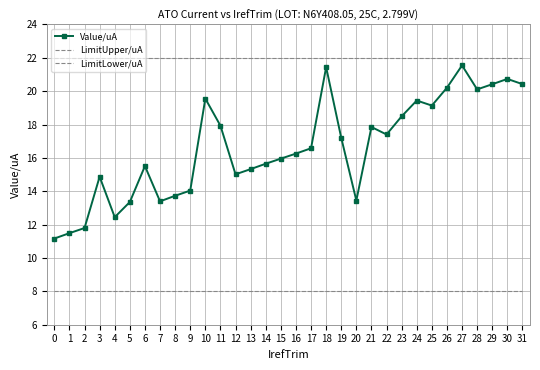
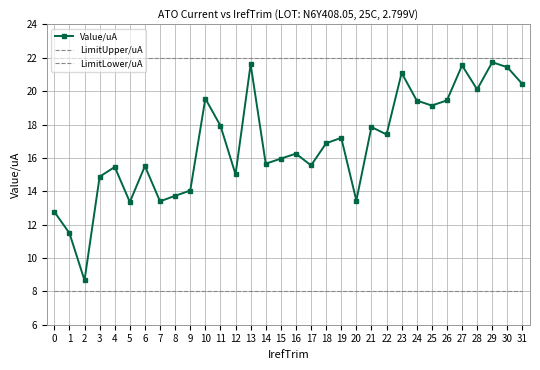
  {
    "Value/uA": {
-     "0": 11.2,
+     "0": 12.8,
      "1": 11.5,
-     "2": 11.8,
+     "2": 8.7,
      "3": 14.9,
-     "4": 12.4,
+     "4": 15.5,
      "5": 13.4,
      "6": 15.5,
      "7": 13.4,
      "8": 13.7,
      "9": 14.0,
      "10": 19.6,
      "11": 17.9,
      "12": 15.0,
-     "13": 15.3,
+     "13": 21.6,
      "14": 15.7,
      "15": 16.0,
      "16": 16.3,
-     "17": 16.6,
-     "18": 21.4,
+     "17": 15.5,
+     "18": 16.9,
      "19": 17.2,
      "20": 13.4,
      "21": 17.9,
      "22": 17.4,
-     "23": 18.5,
+     "23": 21.1,
      "24": 19.4,
      "25": 19.1,
-     "26": 20.2,
+     "26": 19.4,
      "27": 21.5,
      "28": 20.1,
-     "29": 20.4,
-     "30": 20.7,
+     "29": 21.7,
+     "30": 21.4,
      "31": 20.4
    }
  }
